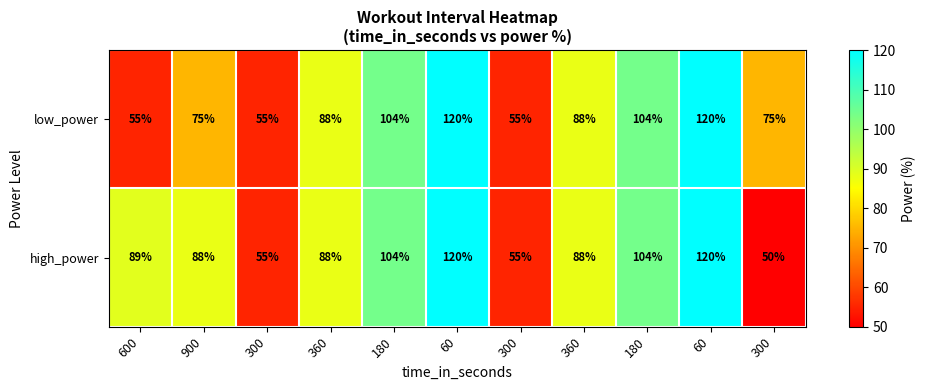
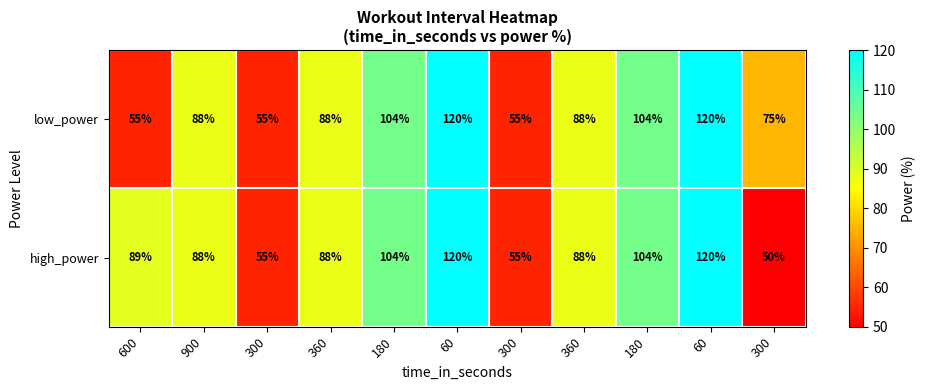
  {
    "low_power": {
      "600": "55%",
-     "900": "75%"
+     "900": "88%"
    },
    "high_power": {
      "600": "89%",
      "900": "88%"
    }
  }
